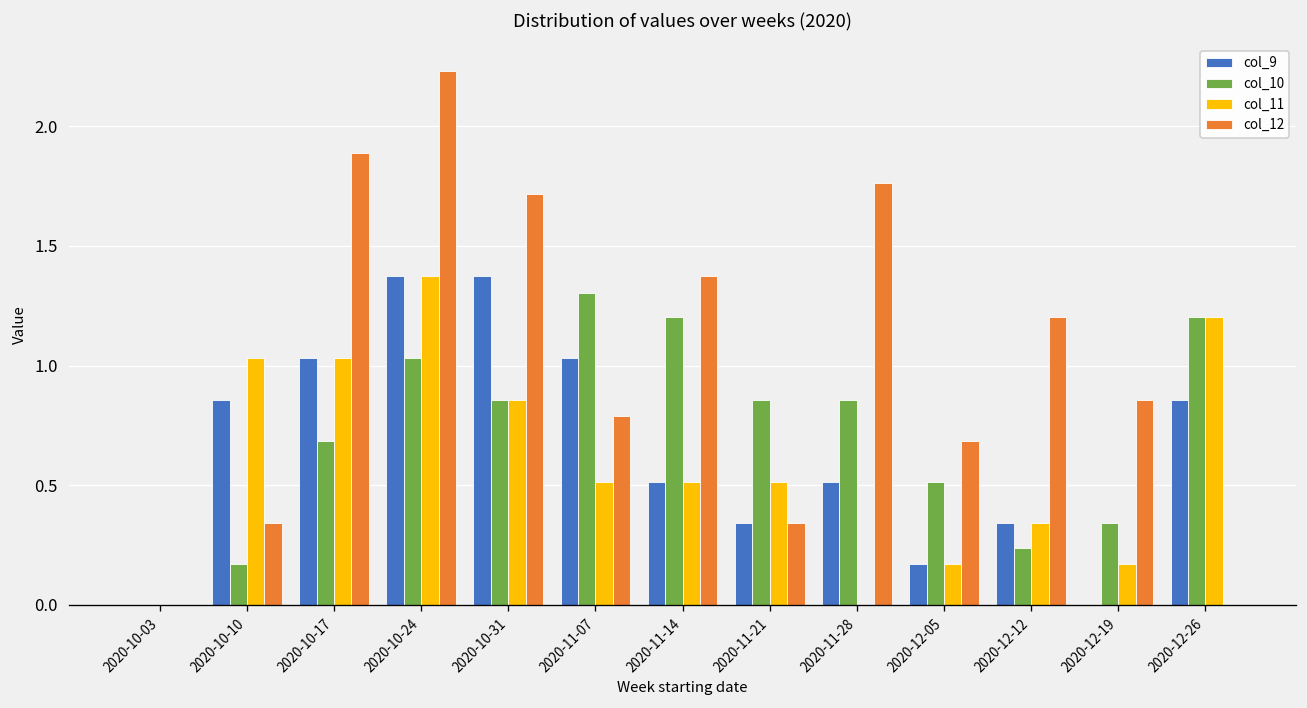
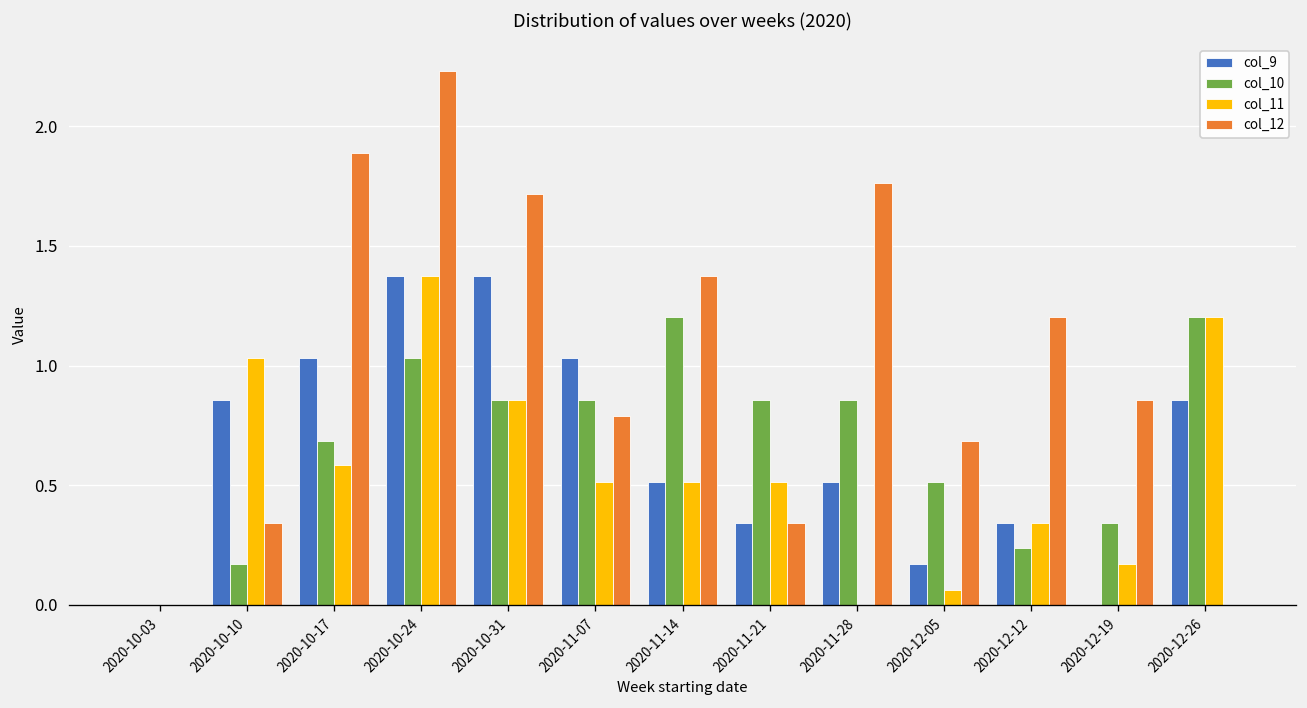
  {
    "col_9": {
      "2020-10-03": 0.00,
      "2020-10-10": 0.86,
      "2020-10-17": 1.03,
      "2020-10-24": 1.37,
      "2020-10-31": 1.37,
      "2020-11-07": 1.03,
      "2020-11-14": 0.51,
      "2020-11-21": 0.34,
      "2020-11-28": 0.51,
      "2020-12-05": 0.17,
      "2020-12-12": 0.34,
      "2020-12-19": 0.00,
      "2020-12-26": 0.86
    },
    "col_10": {
      "2020-10-03": 0.00,
      "2020-10-10": 0.17,
      "2020-10-17": 0.69,
      "2020-10-24": 1.03,
      "2020-10-31": 0.86,
-     "2020-11-07": 1.30,
+     "2020-11-07": 0.86,
      "2020-11-14": 1.20,
      "2020-11-21": 0.86,
      "2020-11-28": 0.86,
      "2020-12-05": 0.51,
      "2020-12-12": 0.24,
      "2020-12-19": 0.34,
      "2020-12-26": 1.20
    },
    "col_11": {
      "2020-10-03": 0.00,
      "2020-10-10": 1.03,
-     "2020-10-17": 1.03,
+     "2020-10-17": 0.58,
      "2020-10-24": 1.37,
      "2020-10-31": 0.86,
      "2020-11-07": 0.51,
      "2020-11-14": 0.51,
      "2020-11-21": 0.51,
      "2020-11-28": 0.00,
-     "2020-12-05": 0.17,
+     "2020-12-05": 0.06,
      "2020-12-12": 0.34,
      "2020-12-19": 0.17,
      "2020-12-26": 1.20
    },
    "col_12": {
      "2020-10-03": 0.00,
      "2020-10-10": 0.34,
      "2020-10-17": 1.89,
      "2020-10-24": 2.23,
      "2020-10-31": 1.72,
      "2020-11-07": 0.79,
      "2020-11-14": 1.37,
      "2020-11-21": 0.34,
      "2020-11-28": 1.76,
      "2020-12-05": 0.69,
      "2020-12-12": 1.20,
      "2020-12-19": 0.86,
      "2020-12-26": 0.00
    }
  }
